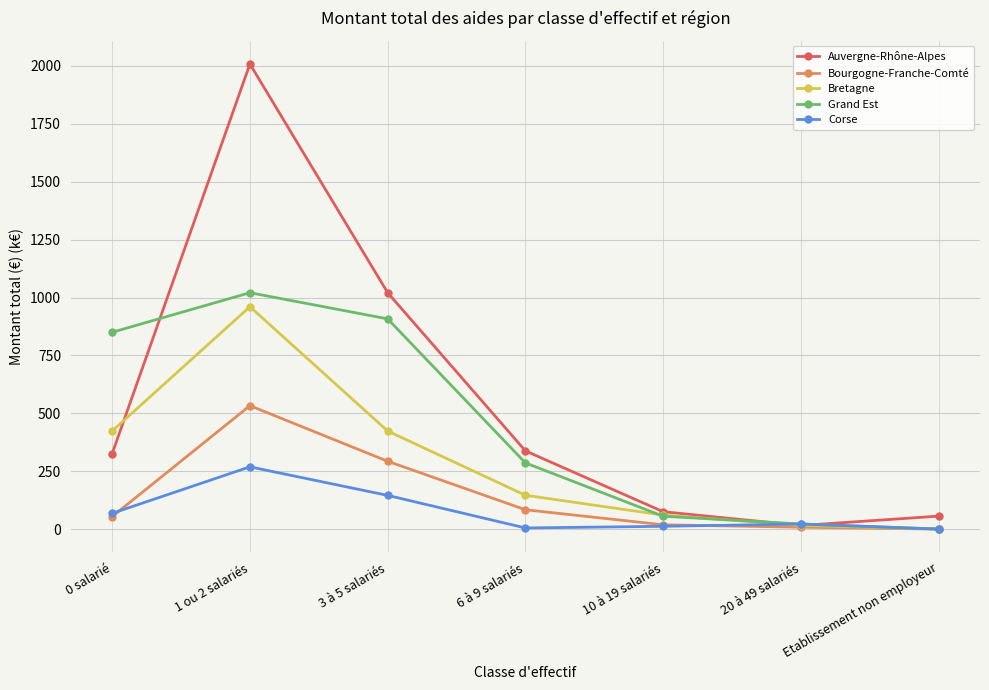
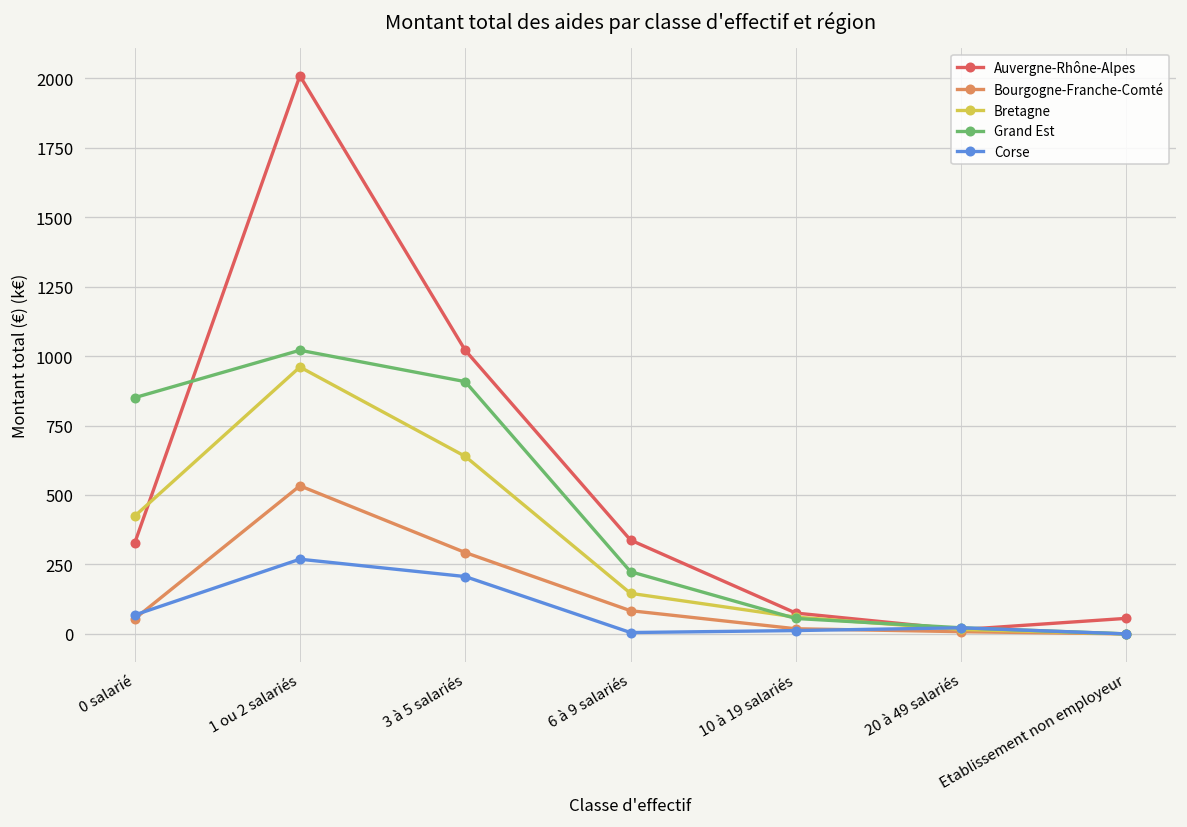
  {
    "Bretagne": {
      "0 salarié": 420,
      "1 ou 2 salariés": 960,
-     "3 à 5 salariés": 420,
+     "3 à 5 salariés": 640,
      "6 à 9 salariés": 150
    },
    "Grand Est": {
      "0 salarié": 850,
      "1 ou 2 salariés": 1020,
      "3 à 5 salariés": 910,
-     "6 à 9 salariés": 290
+     "6 à 9 salariés": 220
    },
    "Corse": {
      "0 salarié": 70,
      "1 ou 2 salariés": 270,
-     "3 à 5 salariés": 150,
+     "3 à 5 salariés": 210,
      "6 à 9 salariés": 0
    }
  }
